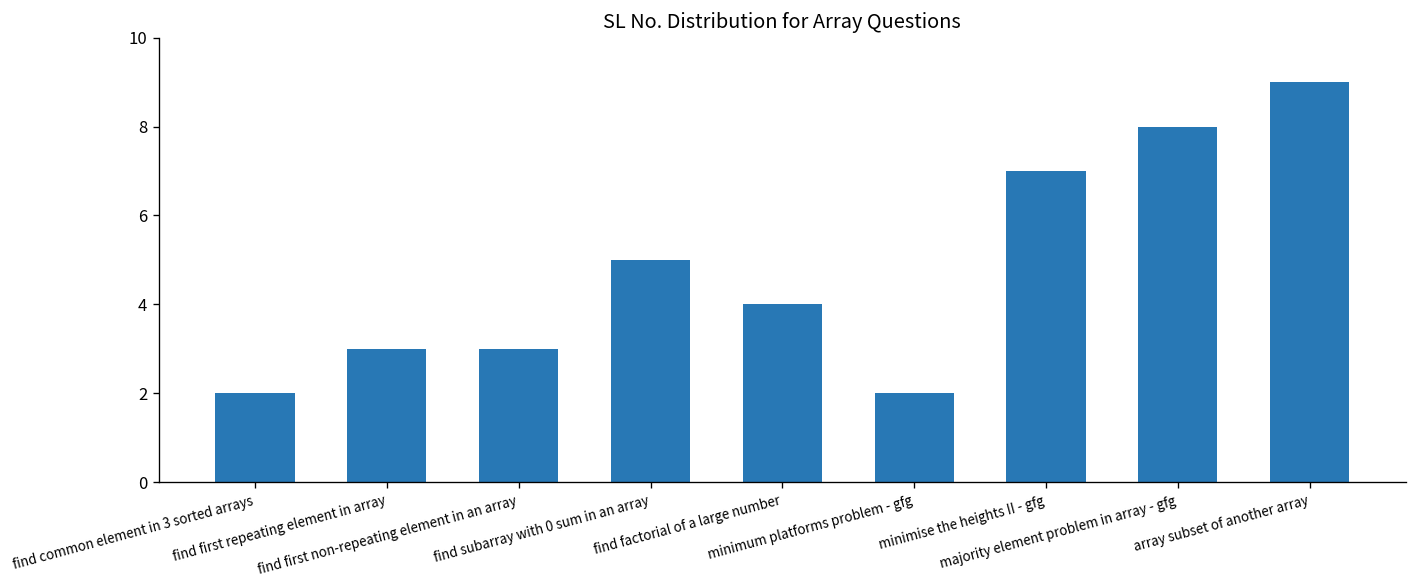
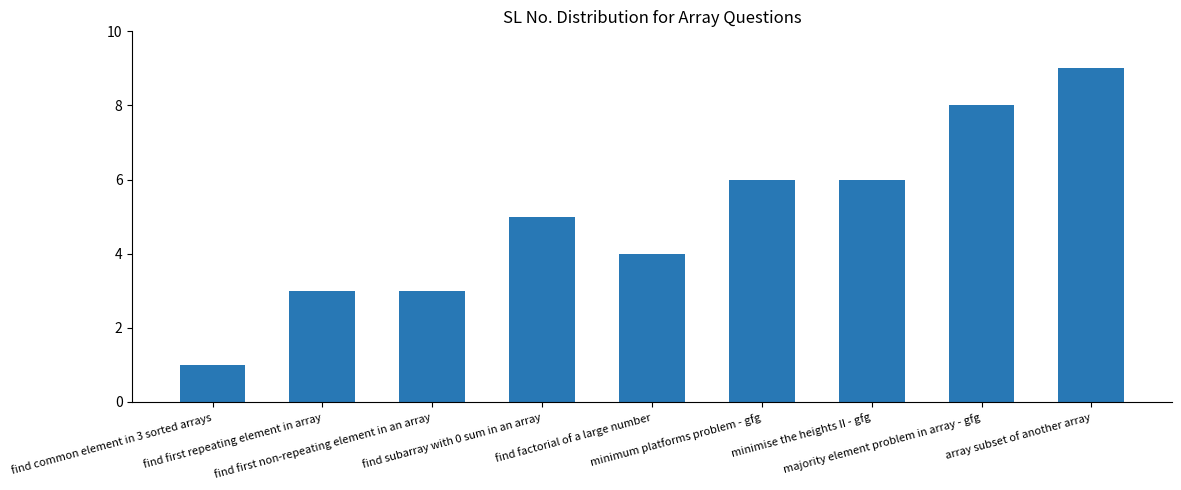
  {
-   "find common element in 3 sorted arrays": 2,
+   "find common element in 3 sorted arrays": 1,
    "find first repeating element in array": 3,
    "find first non-repeating element in an array": 3,
    "find subarray with 0 sum in an array": 5,
    "find factorial of a large number": 4,
-   "minimum platforms problem - gfg": 2,
-   "minimise the heights II - gfg": 7,
+   "minimum platforms problem - gfg": 6,
+   "minimise the heights II - gfg": 6,
    "majority element problem in array - gfg": 8,
    "array subset of another array": 9
  }
